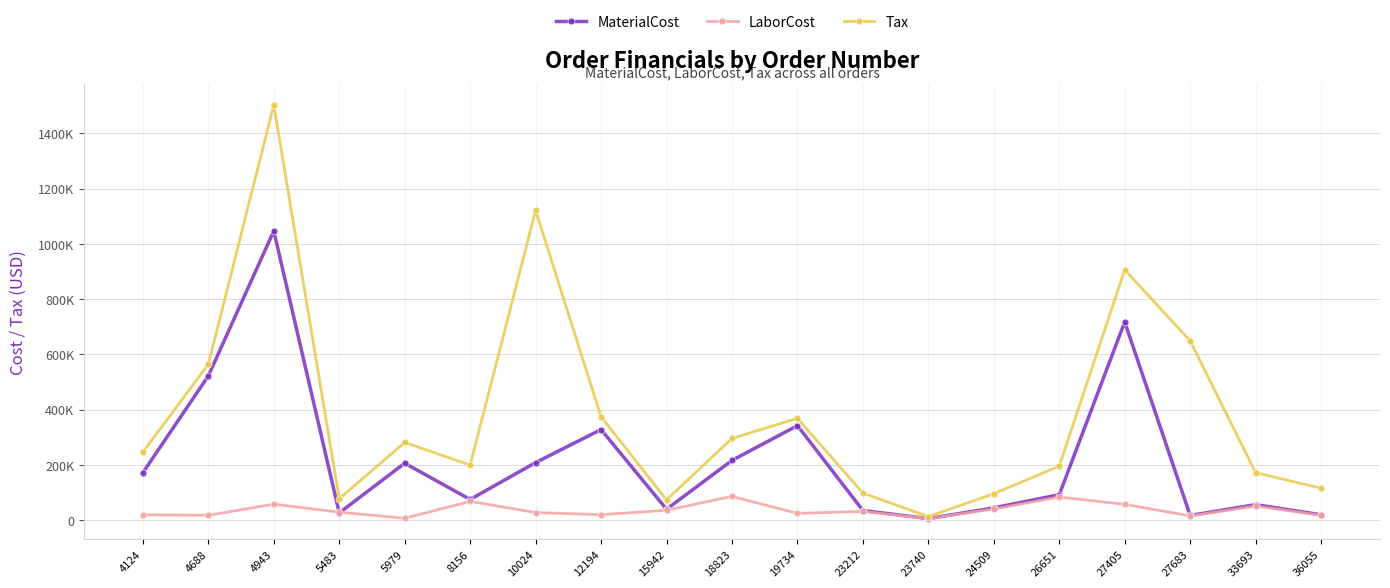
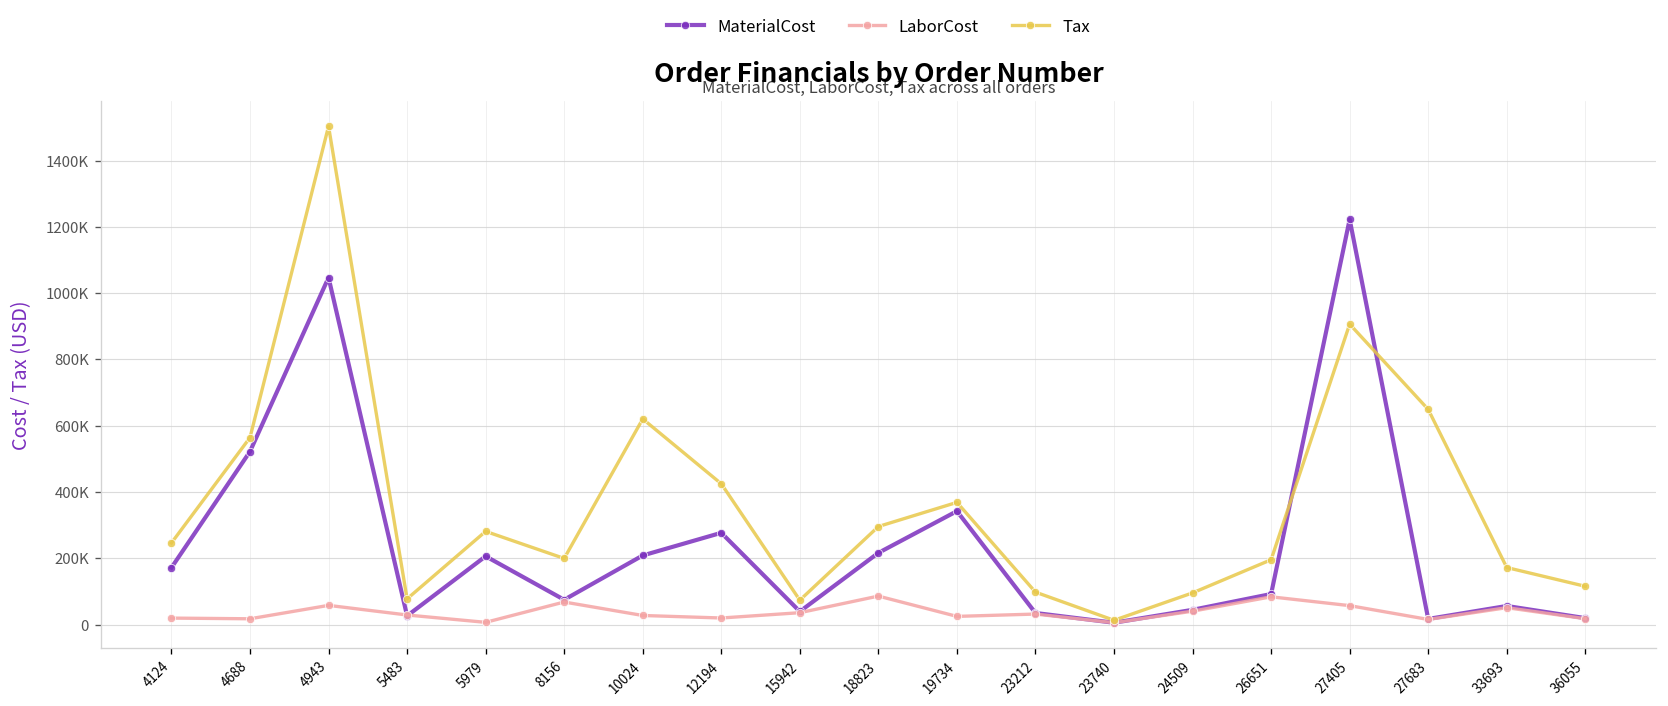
  {
    "MaterialCost": {
      "4124": 170000,
      "4688": 520000,
      "4943": 1050000,
      "5979": 210000,
      "10024": 210000,
-     "12194": 330000,
+     "12194": 280000,
      "18823": 220000,
      "19734": 340000,
-     "27405": 720000
+     "27405": 1220000
    },
    "LaborCost": {
      "4124": 20000,
      "4688": 20000,
      "4943": 60000,
      "5979": 10000,
      "10024": 30000,
      "12194": 20000,
      "18823": 90000,
      "19734": 20000,
      "27405": 60000
    },
    "Tax": {
      "4124": 250000,
      "4688": 560000,
      "4943": 1500000,
      "5483": 80000,
      "5979": 280000,
      "8156": 200000,
-     "10024": 1120000,
-     "12194": 370000,
+     "10024": 620000,
+     "12194": 430000,
      "15942": 70000,
      "18823": 300000,
      "19734": 370000,
      "23212": 100000,
      "24509": 100000,
      "26651": 200000,
      "27405": 910000,
      "27683": 650000,
      "33693": 170000,
      "36055": 120000
    }
  }
